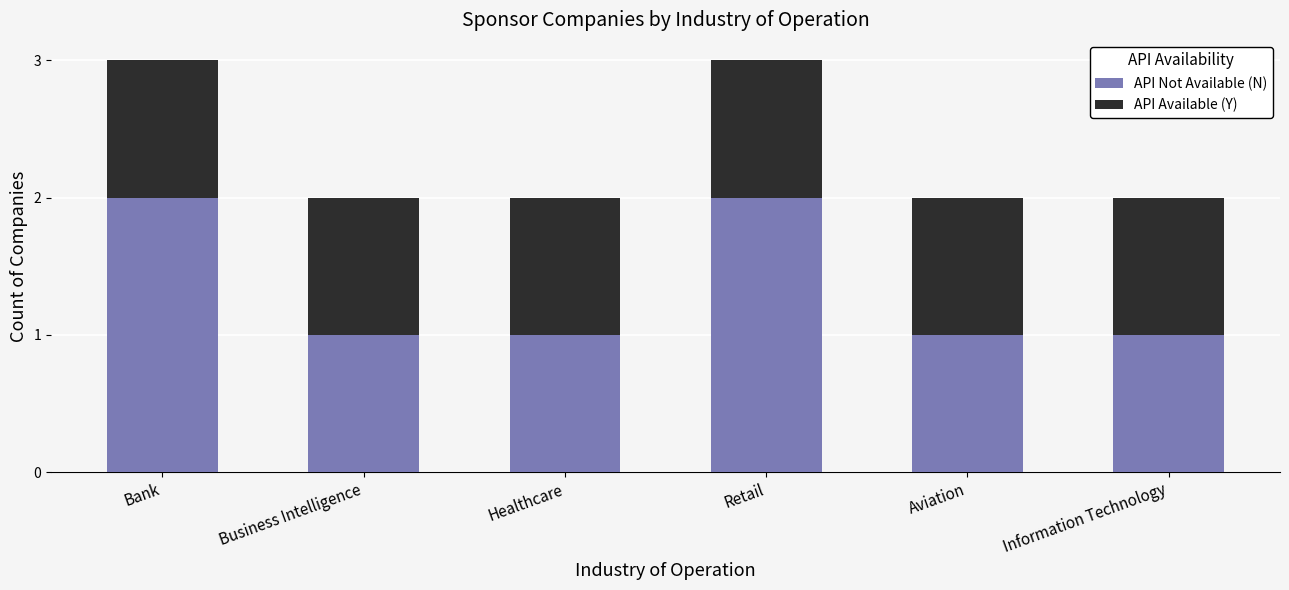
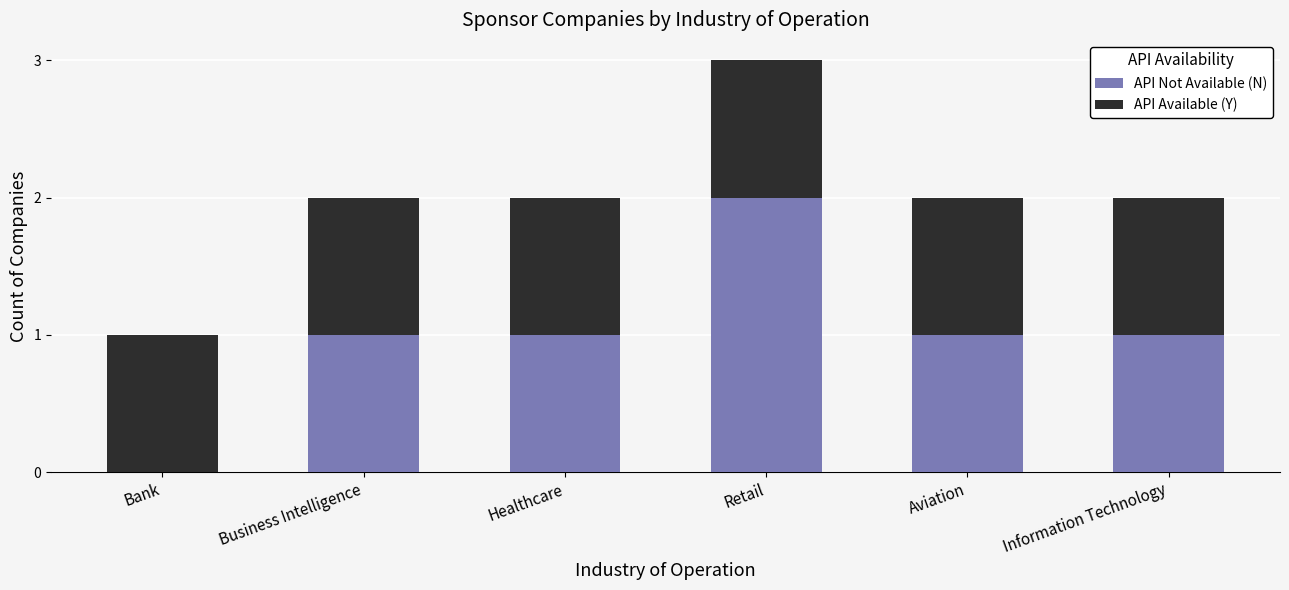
  {
    "API Not Available (N)": {
-     "Bank": 2,
+     "Bank": 0,
      "Business Intelligence": 1,
      "Healthcare": 1,
      "Retail": 2,
      "Aviation": 1,
      "Information Technology": 1
    },
    "API Available (Y)": {
      "Bank": 1,
      "Business Intelligence": 1,
      "Healthcare": 1,
      "Retail": 1,
      "Aviation": 1,
      "Information Technology": 1
    }
  }
